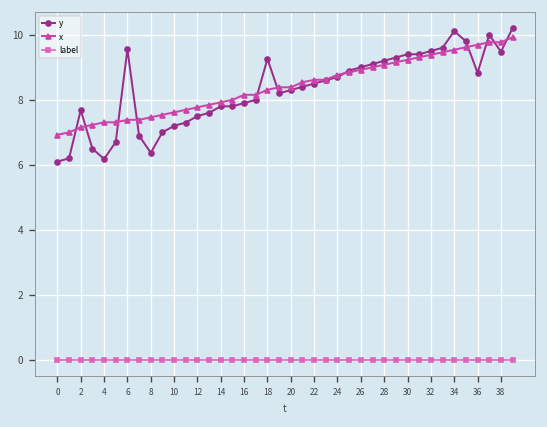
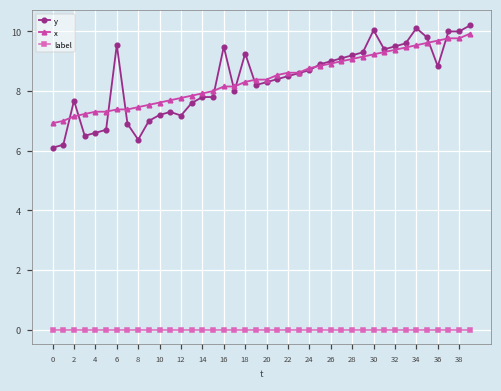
  {
    "y": {
      "0": 6.1,
      "2": 7.7,
-     "4": 6.2,
+     "4": 6.6,
      "6": 9.6,
      "8": 6.4,
      "10": 7.2,
-     "12": 7.5,
+     "12": 7.2,
      "14": 7.8,
-     "16": 7.9,
+     "16": 9.5,
      "18": 9.3,
      "22": 8.5,
      "28": 9.2,
-     "30": 9.4,
+     "30": 10.0,
      "32": 9.5,
      "34": 10.1,
      "36": 8.8,
-     "38": 9.5
+     "38": 10.0
    }
  }
